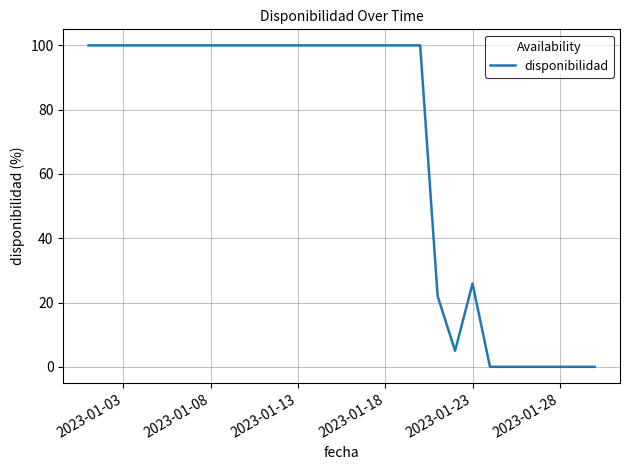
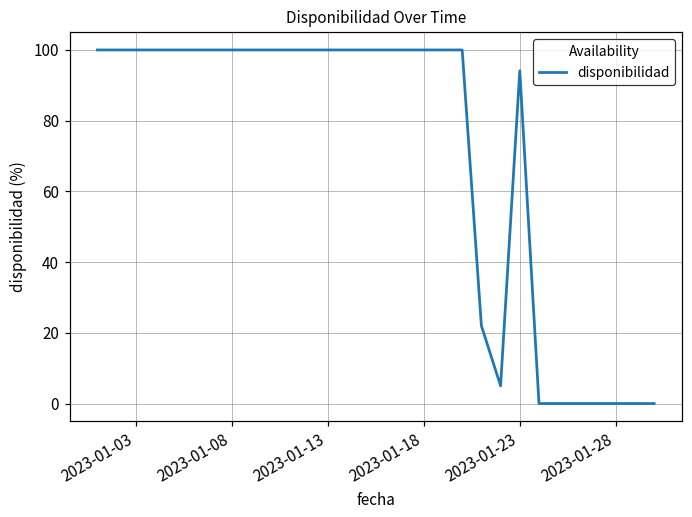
  {
    "2023-01-03": 100,
    "2023-01-08": 100,
    "2023-01-13": 100,
    "2023-01-18": 100,
-   "2023-01-23": 26,
+   "2023-01-23": 94,
    "2023-01-28": 0
  }
